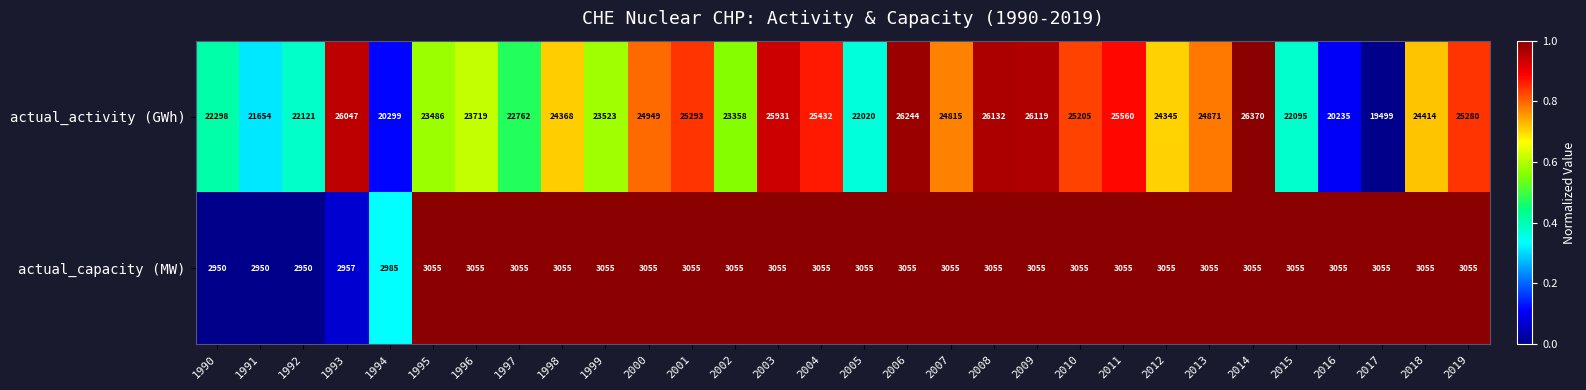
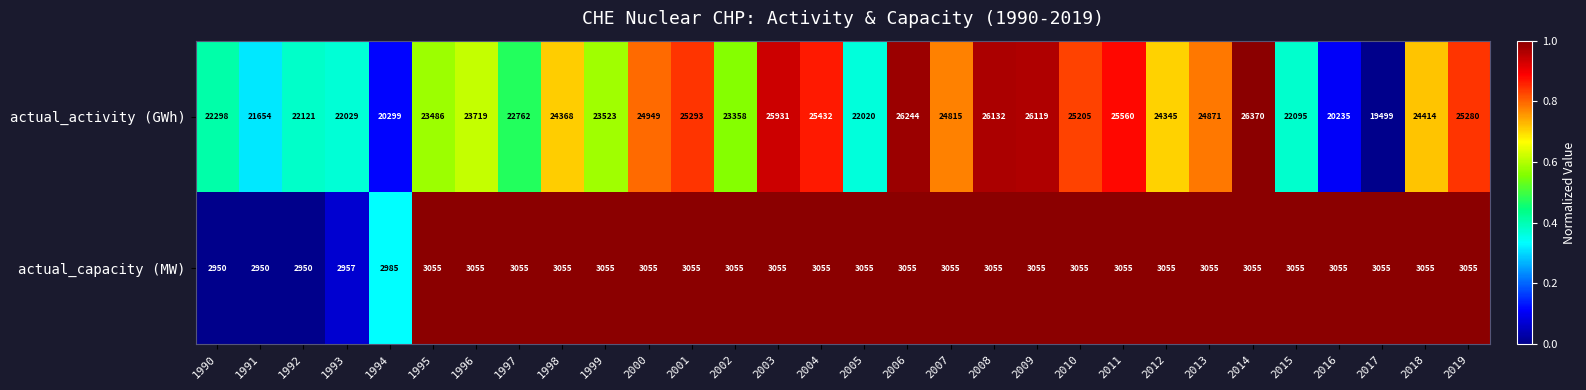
  {
    "actual_activity (GWh)": {
      "1990": 22298,
      "1991": 21654,
      "1992": 22121,
-     "1993": 26047,
+     "1993": 22029,
      "1994": 20299,
      "1995": 23486,
      "1996": 23719,
      "1997": 22762,
      "1998": 24368,
      "1999": 23523,
      "2000": 24949,
      "2001": 25293,
      "2002": 23358,
      "2003": 25931,
      "2004": 25432,
      "2005": 22020,
      "2006": 26244,
      "2007": 24815,
      "2008": 26132,
      "2009": 26119,
      "2010": 25205,
      "2011": 25560,
      "2012": 24345,
      "2013": 24871,
      "2014": 26370,
      "2015": 22095,
      "2016": 20235,
      "2017": 19499,
      "2018": 24414,
      "2019": 25280
    },
    "actual_capacity (MW)": {
      "1990": 2950,
      "1991": 2950,
      "1992": 2950,
      "1993": 2957,
      "1994": 2985,
      "1995": 3055,
      "1996": 3055,
      "1997": 3055,
      "1998": 3055,
      "1999": 3055,
      "2000": 3055,
      "2001": 3055,
      "2002": 3055,
      "2003": 3055,
      "2004": 3055,
      "2005": 3055,
      "2006": 3055,
      "2007": 3055,
      "2008": 3055,
      "2009": 3055,
      "2010": 3055,
      "2011": 3055,
      "2012": 3055,
      "2013": 3055,
      "2014": 3055,
      "2015": 3055,
      "2016": 3055,
      "2017": 3055,
      "2018": 3055,
      "2019": 3055
    }
  }
